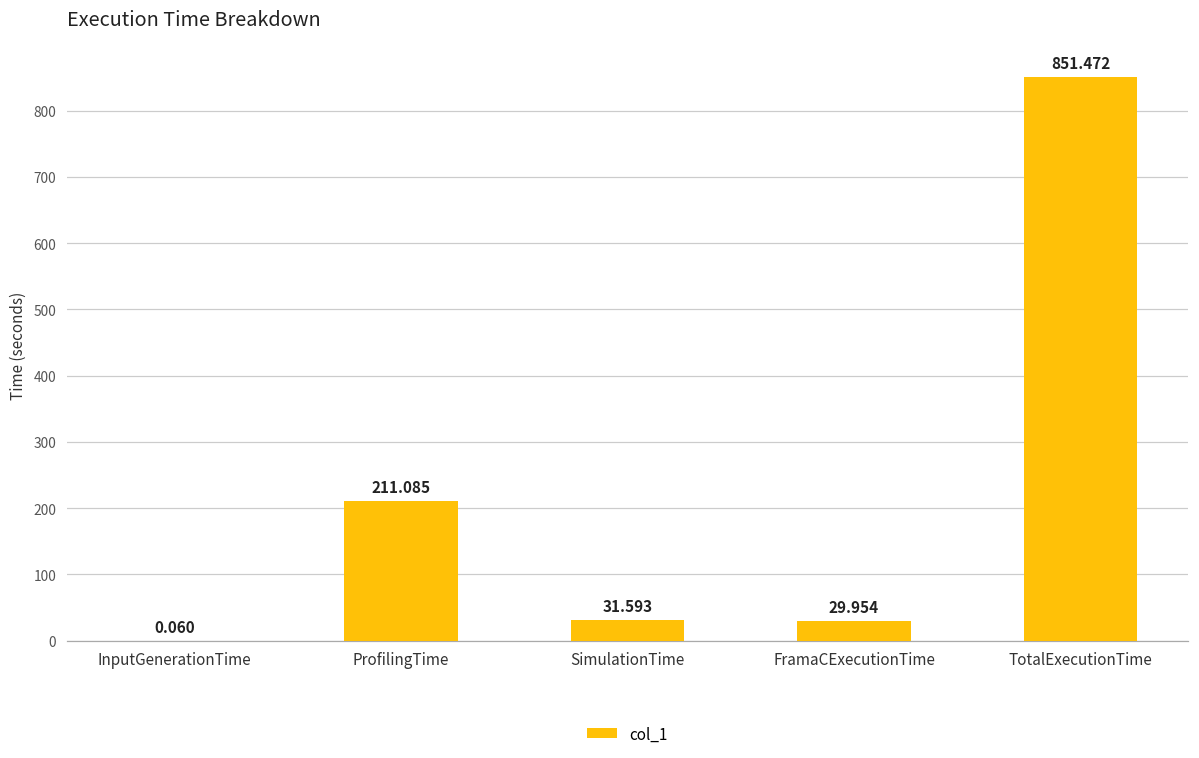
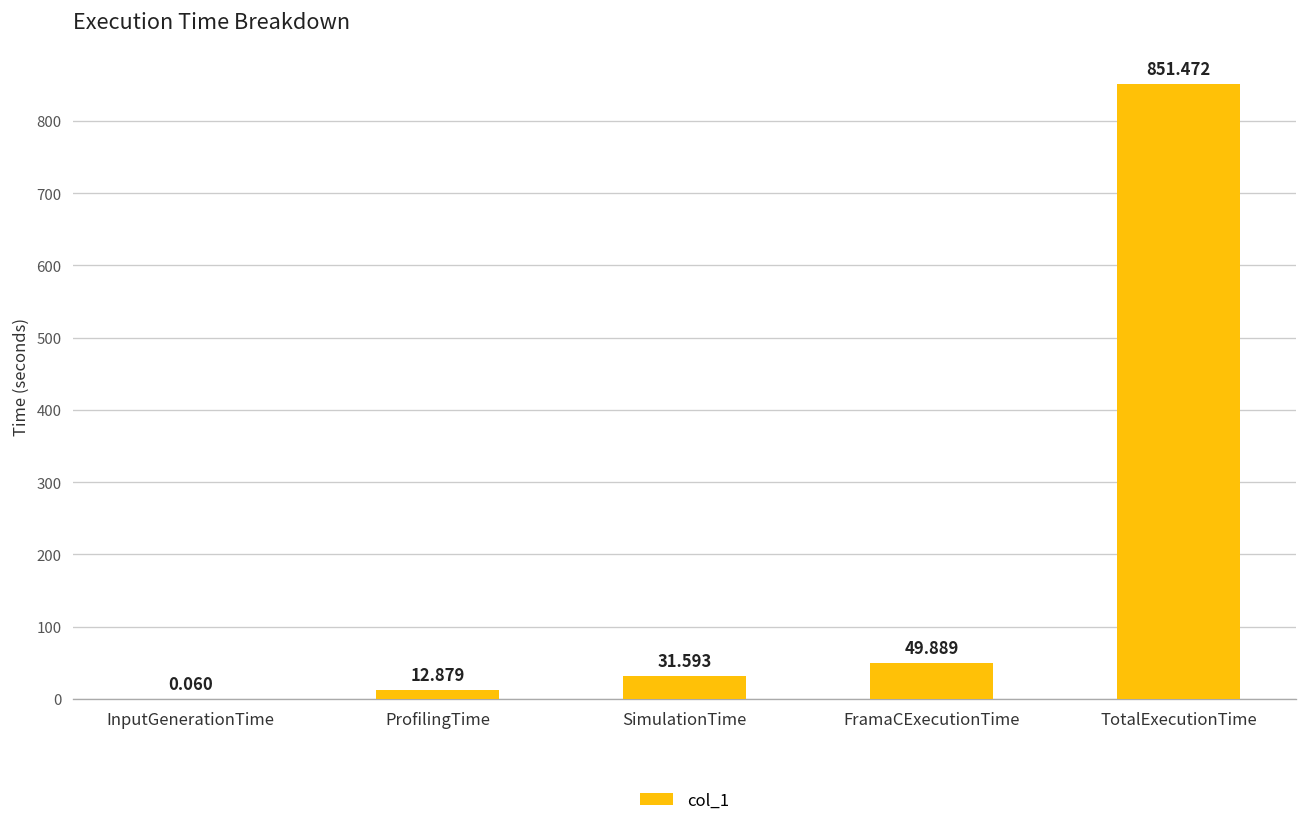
  {
    "InputGenerationTime": 0.060,
-   "ProfilingTime": 211.085,
+   "ProfilingTime": 12.879,
    "SimulationTime": 31.593,
-   "FramaCExecutionTime": 29.954,
+   "FramaCExecutionTime": 49.889,
    "TotalExecutionTime": 851.472
  }
